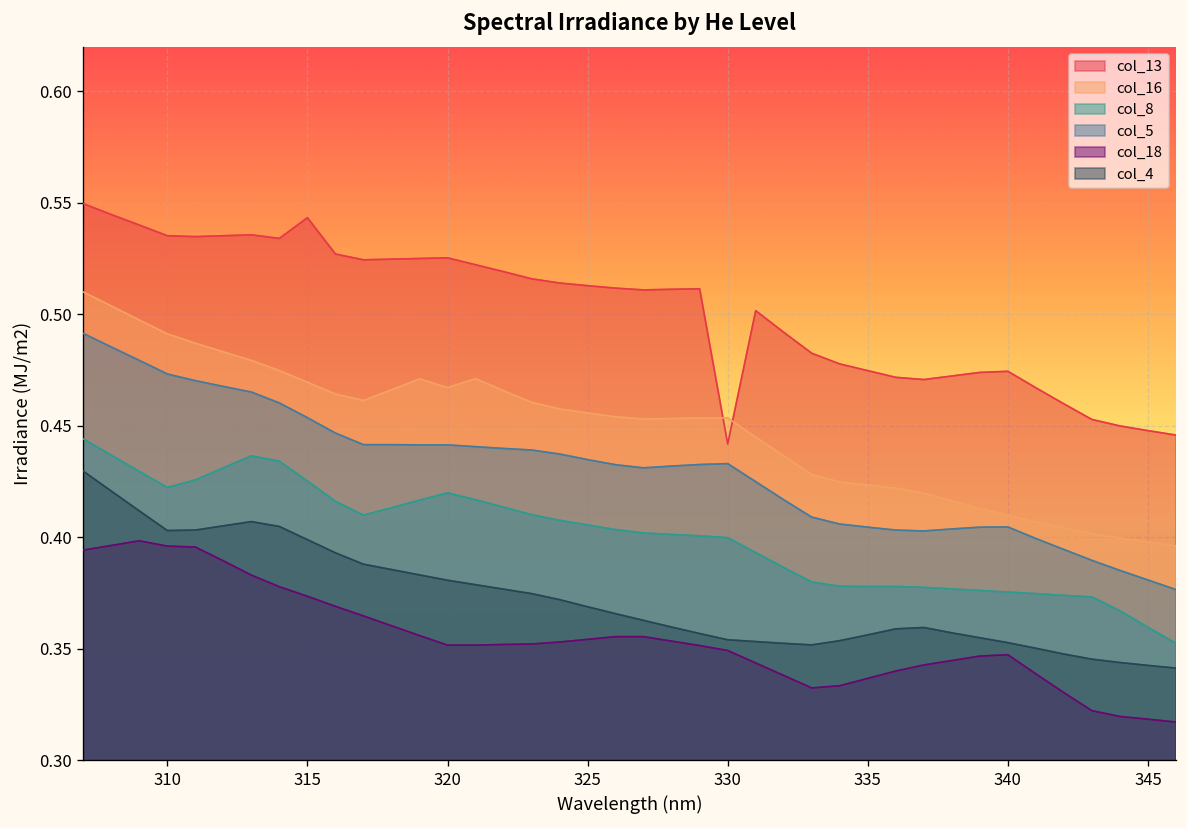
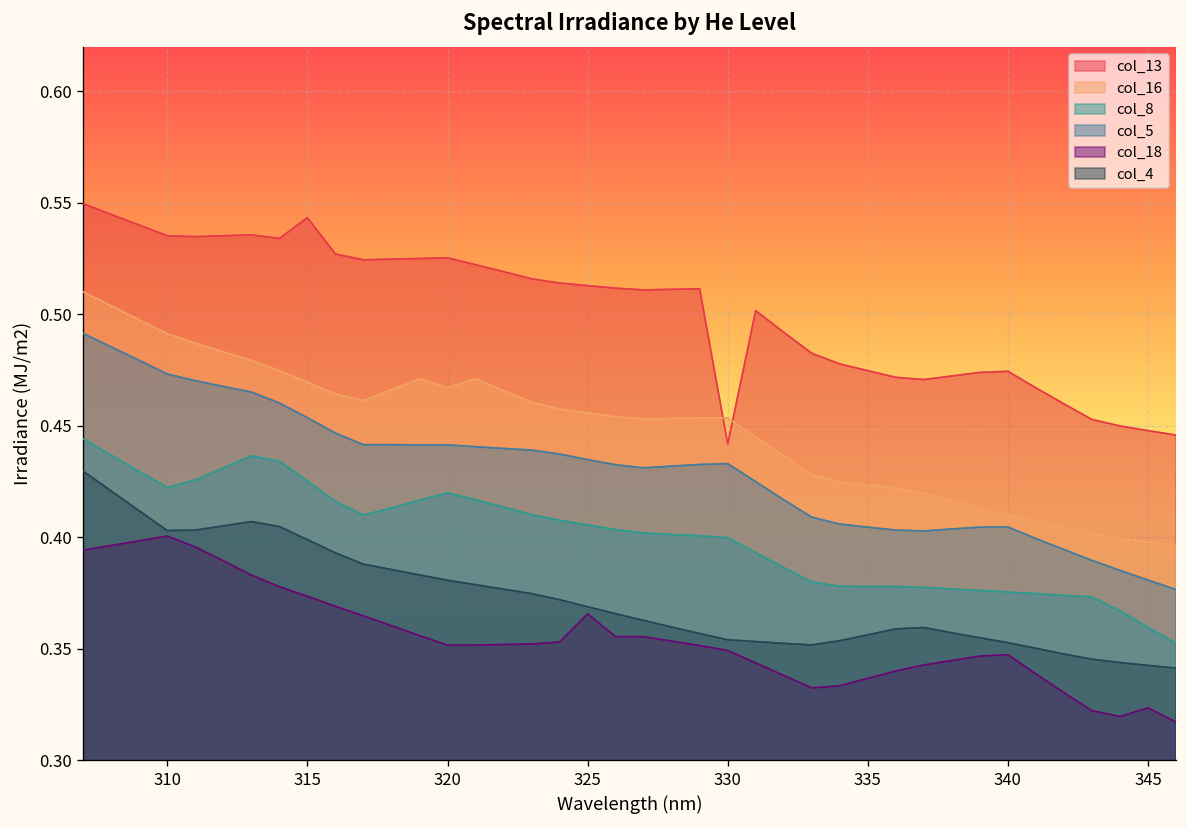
  {
    "col_13": {
      "310": 0.535,
      "315": 0.543,
      "320": 0.525,
      "325": 0.513,
      "330": 0.442,
      "335": 0.475,
      "340": 0.474,
      "345": 0.448
    },
    "col_16": {
      "310": 0.491,
      "315": 0.470,
      "320": 0.467,
      "325": 0.456,
      "330": 0.454,
      "335": 0.423,
      "340": 0.410,
      "345": 0.398
    },
    "col_18": {
-     "310": 0.396,
+     "310": 0.401,
      "315": 0.374,
      "320": 0.352,
-     "325": 0.354,
+     "325": 0.366,
      "330": 0.349,
      "335": 0.337,
      "340": 0.347,
-     "345": 0.318
+     "345": 0.324
    },
    "col_4": {
      "310": 0.403,
      "315": 0.399,
      "320": 0.381,
      "325": 0.369,
      "330": 0.354,
      "335": 0.356,
      "340": 0.353,
      "345": 0.343
    }
  }
